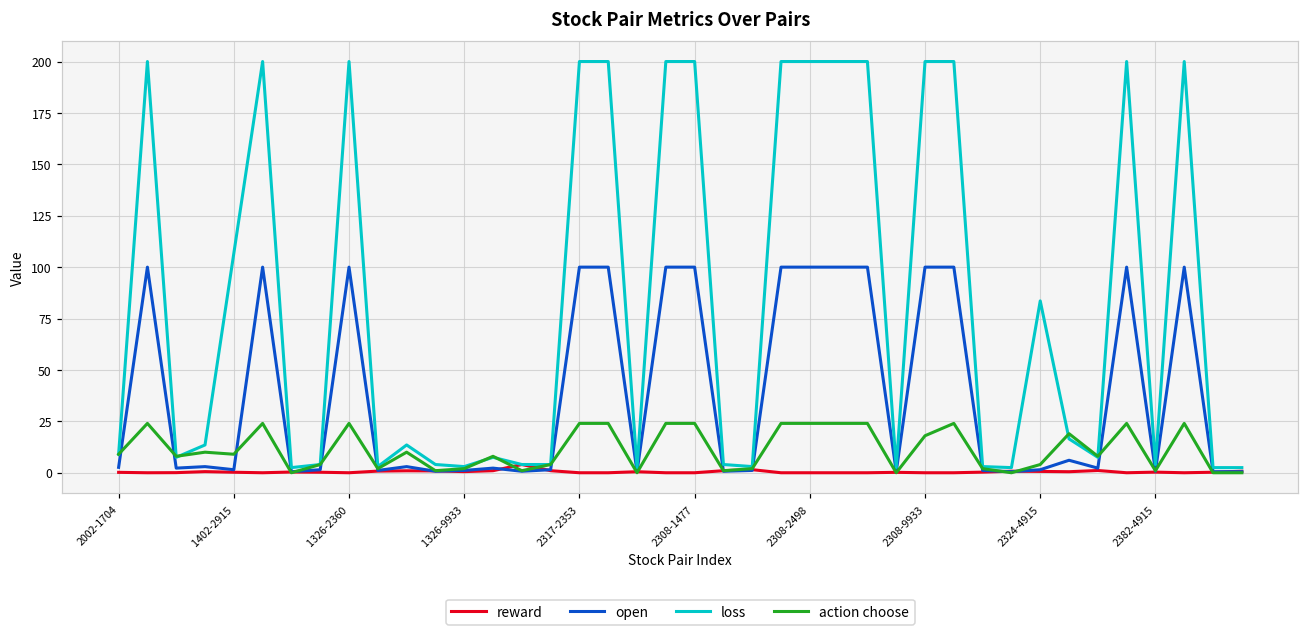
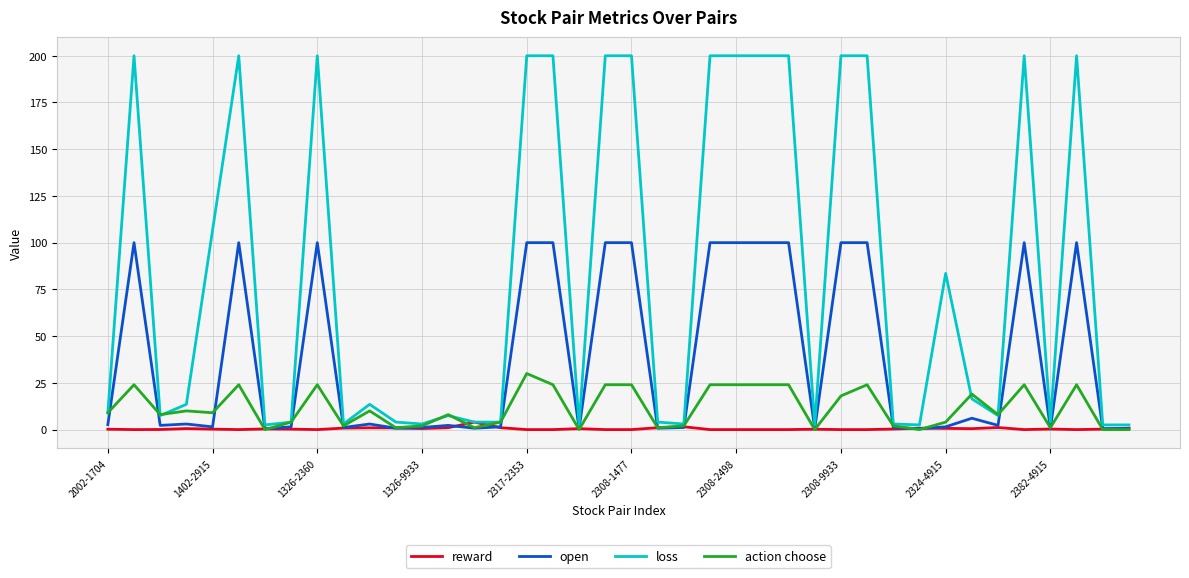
  {
    "reward": {
      "2002-1704": 0,
      "1326-2360": 0,
      "2317-2353": 0,
      "2308-1477": 0,
      "2308-2498": 0,
      "2308-9933": 0
    },
    "open": {
      "2002-1704": 3,
      "1326-2360": 100,
      "2317-2353": 100,
      "2308-1477": 100,
      "2308-2498": 100,
      "2308-9933": 100
    },
    "loss": {
      "1402-2915": 107,
      "1326-2360": 200,
      "2317-2353": 200,
      "2308-1477": 200,
      "2308-2498": 200,
      "2308-9933": 200,
      "2324-4915": 84,
      "2382-4915": 4
    },
    "action choose": {
      "1402-2915": 9,
      "1326-2360": 24,
-     "2317-2353": 24,
+     "2317-2353": 30,
      "2308-1477": 24,
      "2308-2498": 24,
      "2308-9933": 18,
      "2324-4915": 4
    }
  }
